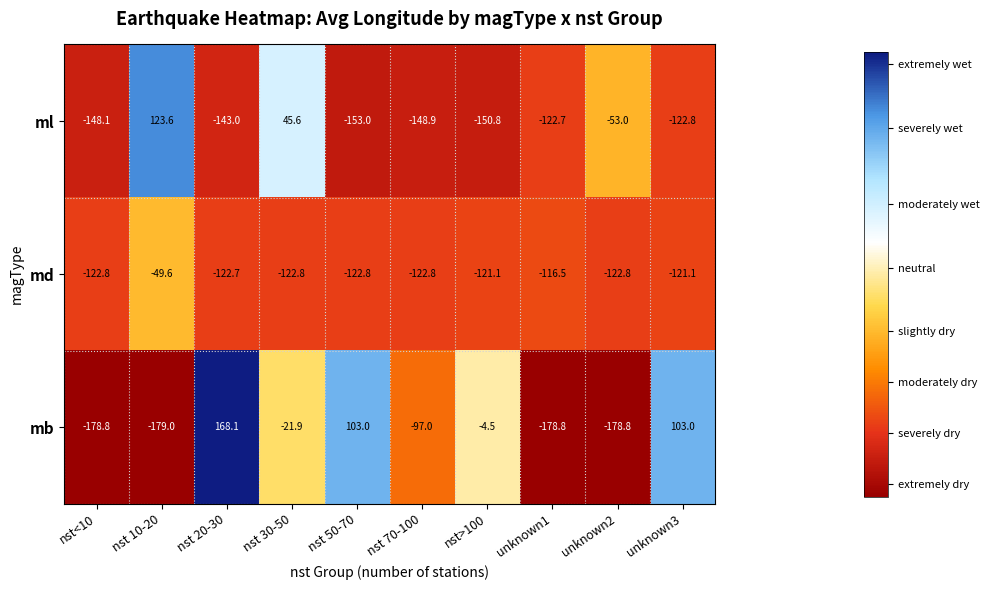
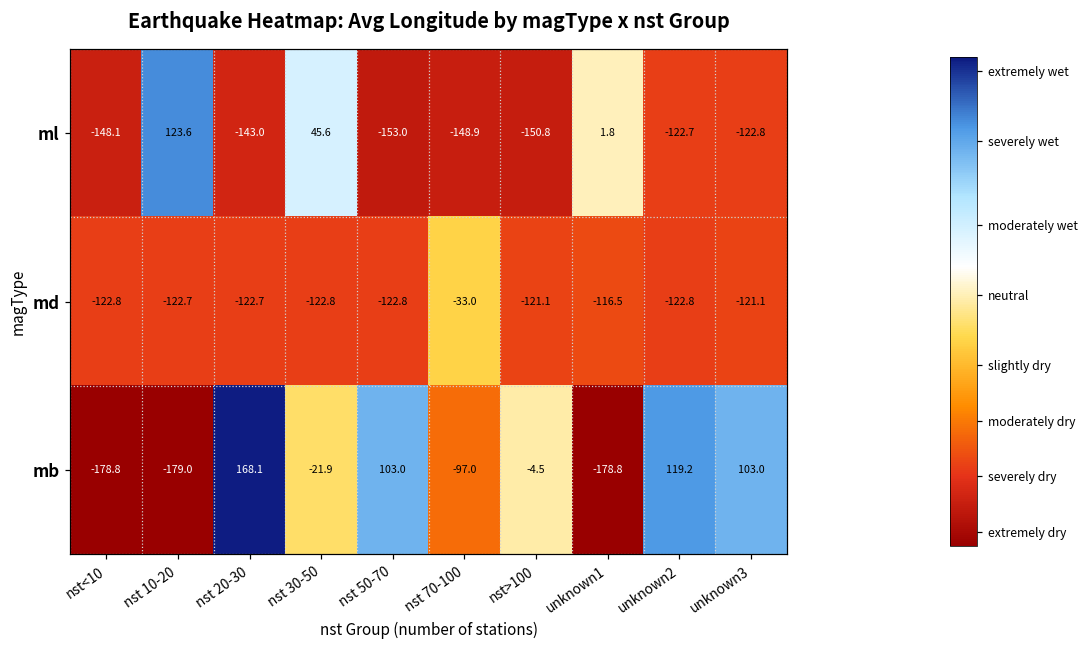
  {
    "ml": {
      "nst<10": -148.1,
      "nst 10-20": 123.6,
      "nst 20-30": -143.0,
      "nst 30-50": 45.6,
      "nst 50-70": -153.0,
      "nst 70-100": -148.9,
      "nst>100": -150.8,
-     "unknown1": -122.7,
-     "unknown2": -53.0,
+     "unknown1": 1.8,
+     "unknown2": -122.7,
      "unknown3": -122.8
    },
    "md": {
      "nst<10": -122.8,
-     "nst 10-20": -49.6,
+     "nst 10-20": -122.7,
      "nst 20-30": -122.7,
      "nst 30-50": -122.8,
      "nst 50-70": -122.8,
-     "nst 70-100": -122.8,
+     "nst 70-100": -33.0,
      "nst>100": -121.1,
      "unknown1": -116.5,
      "unknown2": -122.8,
      "unknown3": -121.1
    },
    "mb": {
      "nst<10": -178.8,
      "nst 10-20": -179.0,
      "nst 20-30": 168.1,
      "nst 30-50": -21.9,
      "nst 50-70": 103.0,
      "nst 70-100": -97.0,
      "nst>100": -4.5,
      "unknown1": -178.8,
-     "unknown2": -178.8,
+     "unknown2": 119.2,
      "unknown3": 103.0
    }
  }
